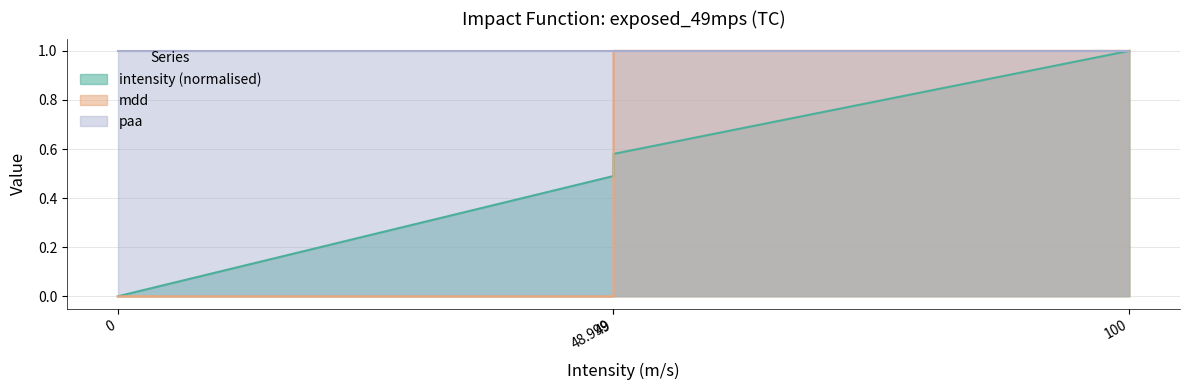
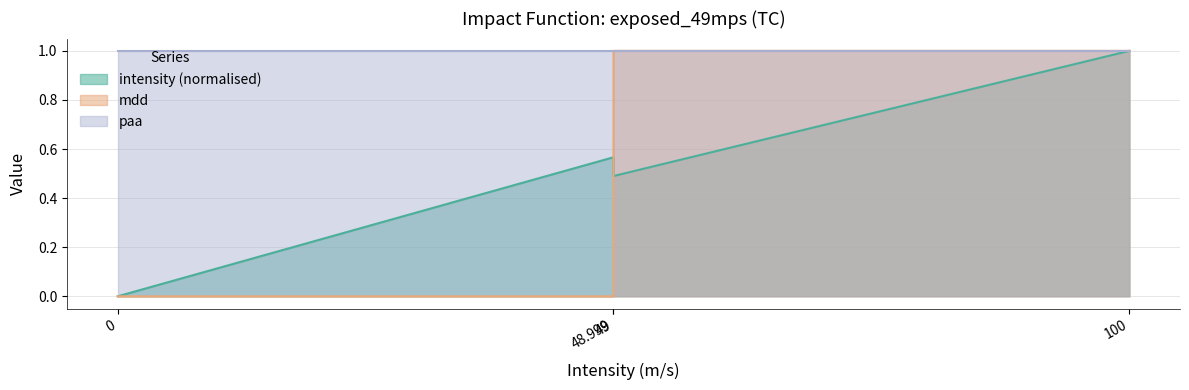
  {
    "intensity (normalised)": {
-     "48.999": 0.49,
-     "49": 0.58
+     "48.999": 0.57,
+     "49": 0.49
    },
    "mdd": {
      "48.999": 0.00
    },
    "paa": {
      "0": 1.00
    }
  }
